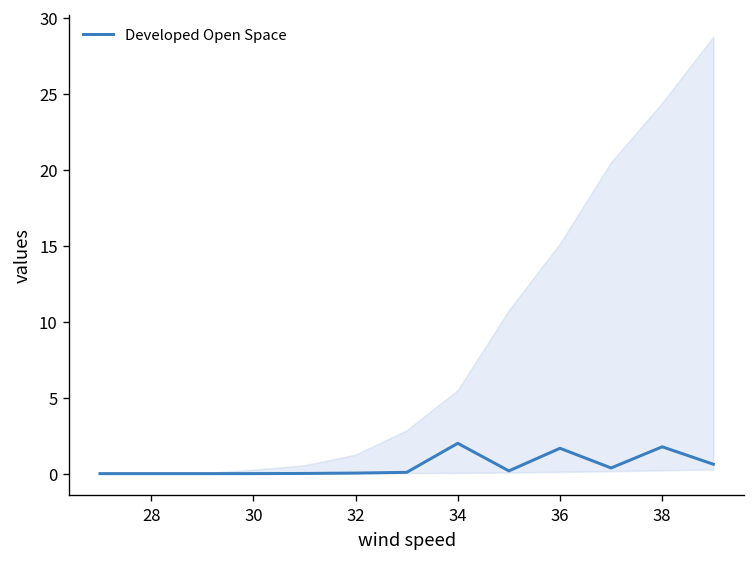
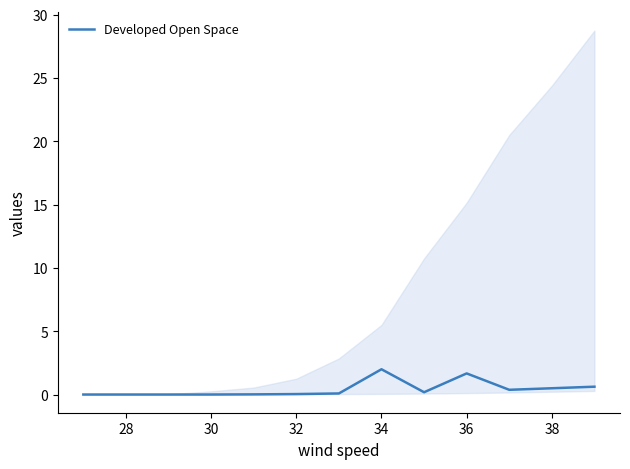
  {
    "Developed Open Space": {
      "30": 0.0,
      "32": 0.0,
      "34": 2.0,
      "36": 1.7,
-     "38": 1.8
+     "38": 0.5
    }
  }
